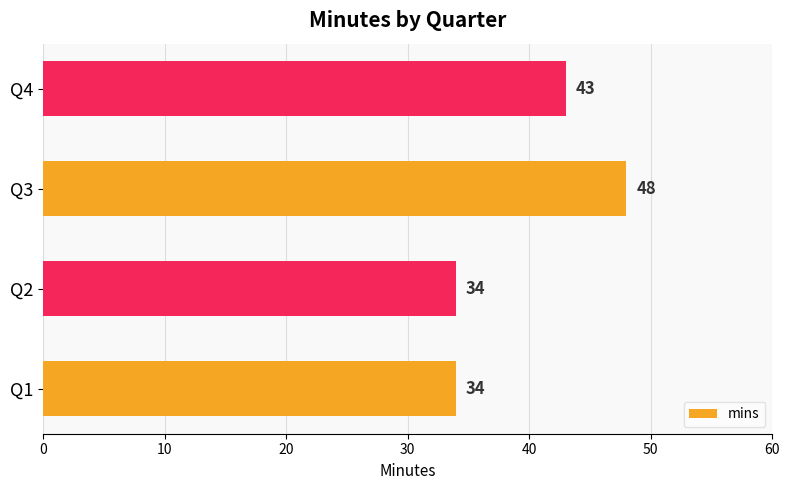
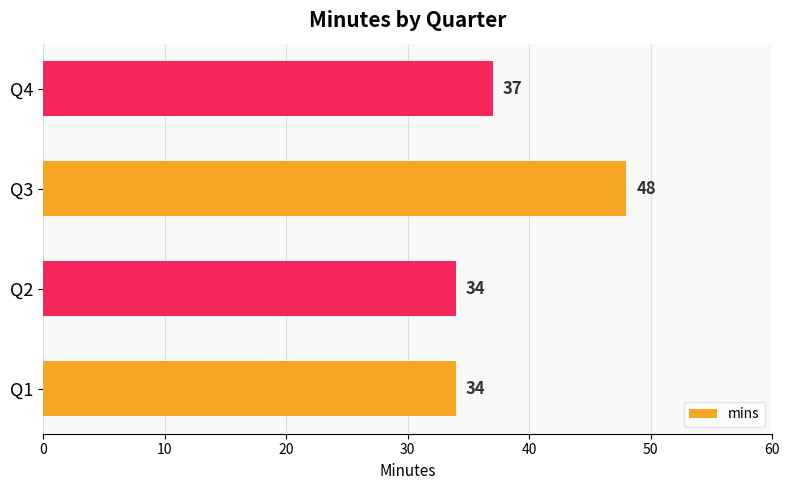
  {
-   "Q4": 43,
+   "Q4": 37,
    "Q3": 48,
    "Q2": 34,
    "Q1": 34
  }
